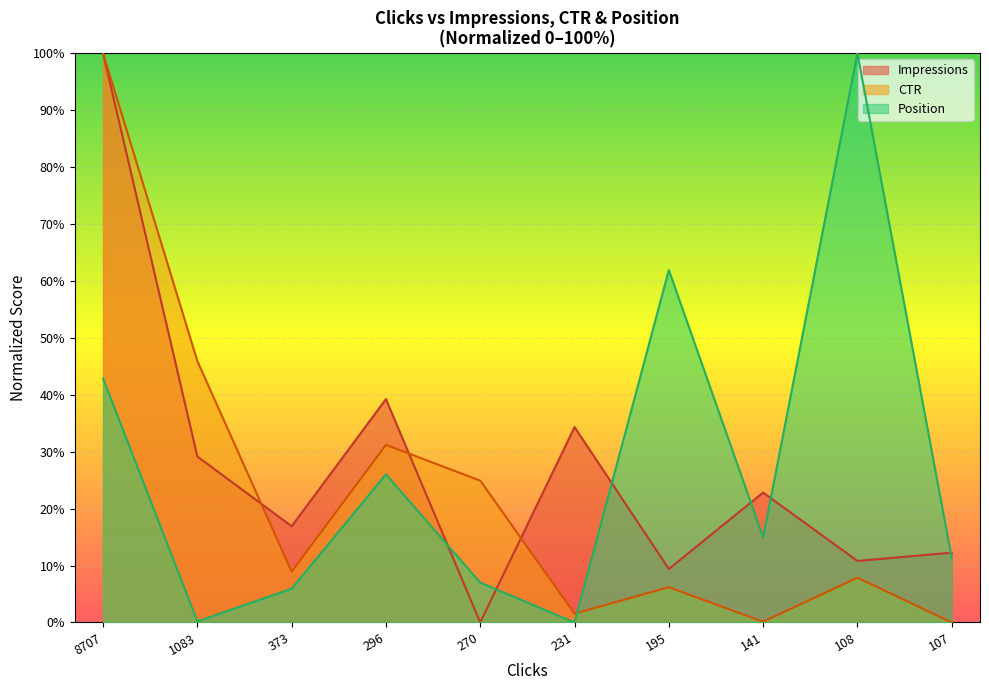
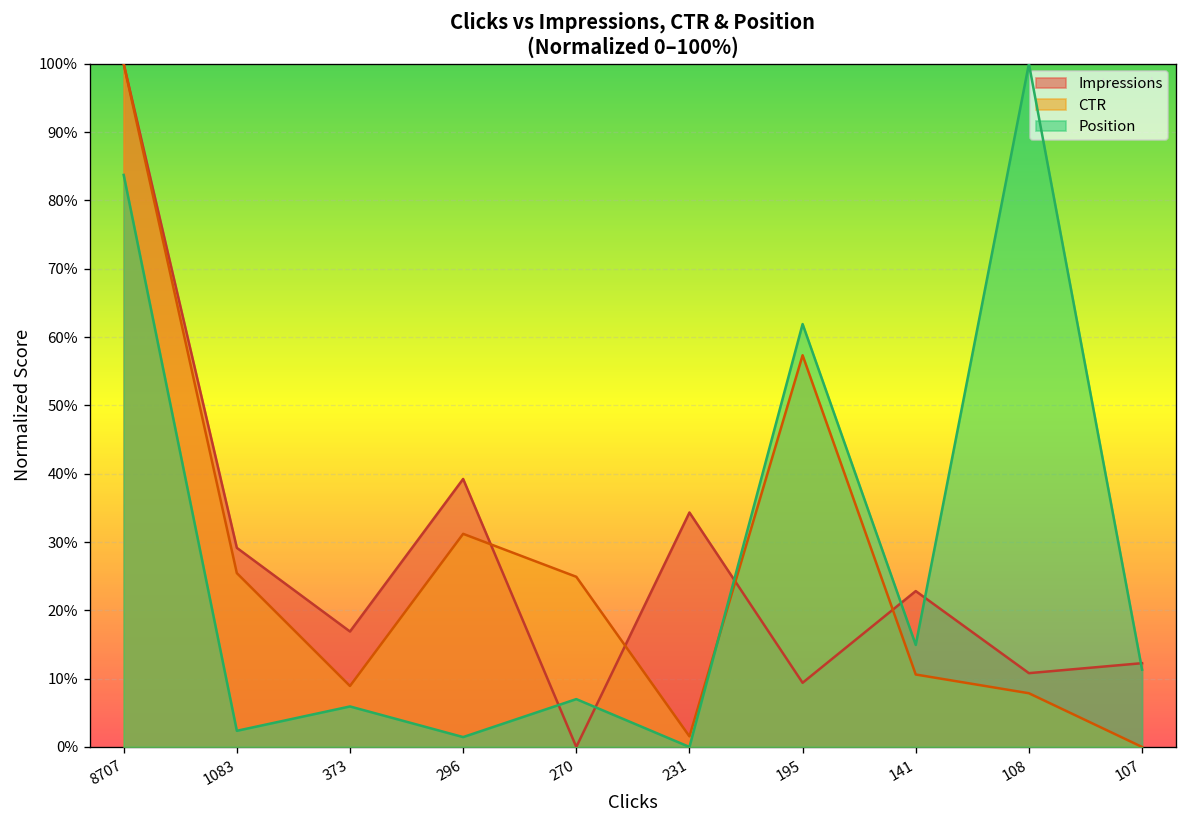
  {
    "Impressions": {
      "1083": "29%",
      "373": "17%",
      "296": "39%",
      "270": "0%",
      "231": "34%",
      "195": "9%",
      "141": "23%",
      "108": "11%",
      "107": "12%"
    },
    "CTR": {
-     "1083": "46%",
+     "1083": "25%",
      "373": "9%",
      "296": "31%",
      "270": "25%",
      "231": "2%",
-     "195": "6%",
-     "141": "0%",
+     "195": "57%",
+     "141": "11%",
      "108": "8%",
      "107": "0%"
    },
    "Position": {
-     "8707": "43%",
-     "1083": "0%",
+     "8707": "84%",
+     "1083": "2%",
      "373": "6%",
-     "296": "26%",
+     "296": "1%",
      "270": "7%",
      "231": "0%",
      "195": "62%",
      "141": "15%",
      "108": "100%",
      "107": "11%"
    }
  }
